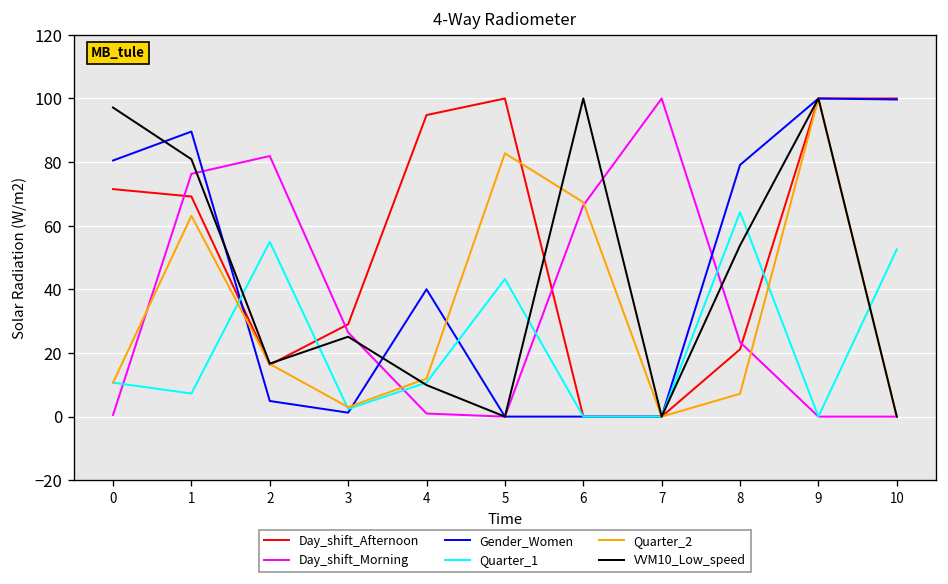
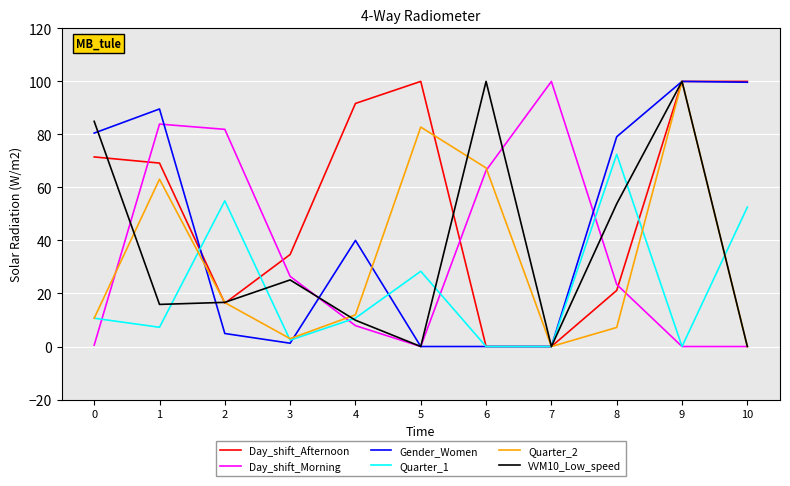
  {
    "Day_shift_Afternoon": {
      "0": 72,
      "1": 69,
-     "3": 29,
-     "4": 95,
+     "3": 35,
+     "4": 92,
      "5": 100,
      "8": 21
    },
    "Day_shift_Morning": {
      "0": 1,
-     "1": 76,
+     "1": 84,
      "2": 82,
      "3": 26,
-     "4": 1,
+     "4": 8,
      "7": 100,
      "8": 23
    },
    "Gender_Women": {
      "0": 81,
      "1": 90,
      "2": 5,
      "3": 1,
      "4": 40,
      "8": 79
    },
    "Quarter_1": {
      "1": 7,
      "2": 55,
-     "5": 43,
-     "8": 64,
+     "5": 28,
+     "8": 72,
      "10": 53
    },
    "Quarter_2": {
      "1": 63,
      "4": 12,
      "5": 83,
      "8": 7
    },
    "VVM10_Low_speed": {
-     "0": 97,
-     "1": 81,
+     "0": 85,
+     "1": 16,
      "3": 25,
      "6": 100,
      "8": 54
    }
  }
